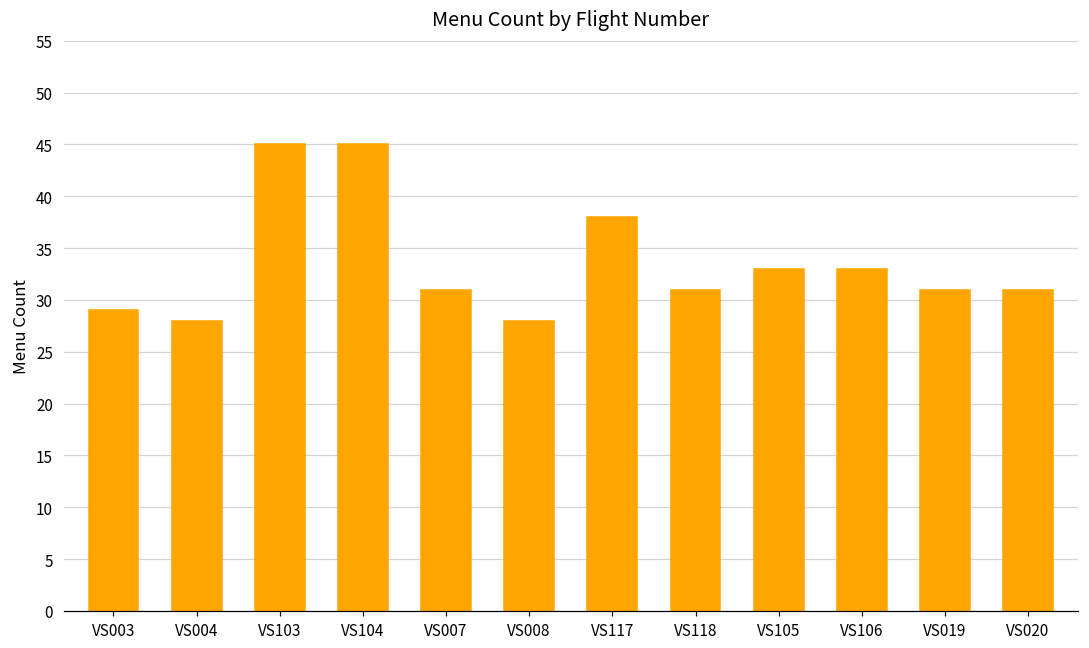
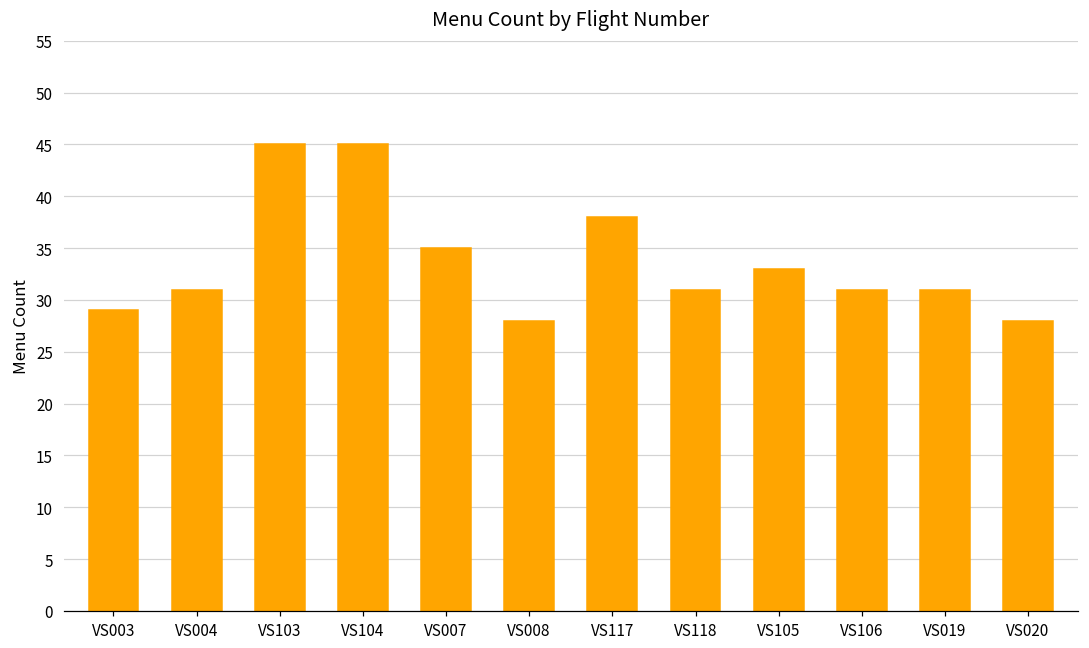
  {
    "VS003": 29,
-   "VS004": 28,
+   "VS004": 31,
    "VS103": 45,
    "VS104": 45,
-   "VS007": 31,
+   "VS007": 35,
    "VS008": 28,
    "VS117": 38,
    "VS118": 31,
    "VS105": 33,
-   "VS106": 33,
+   "VS106": 31,
    "VS019": 31,
-   "VS020": 31
+   "VS020": 28
  }
